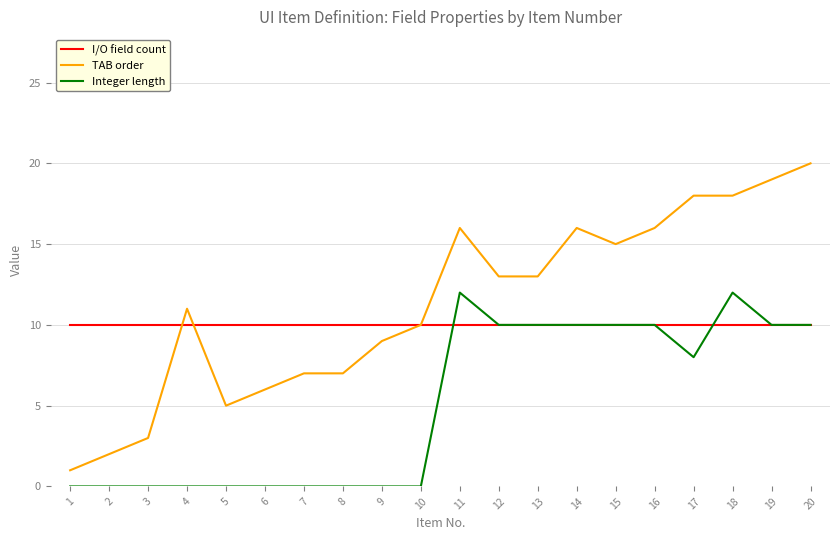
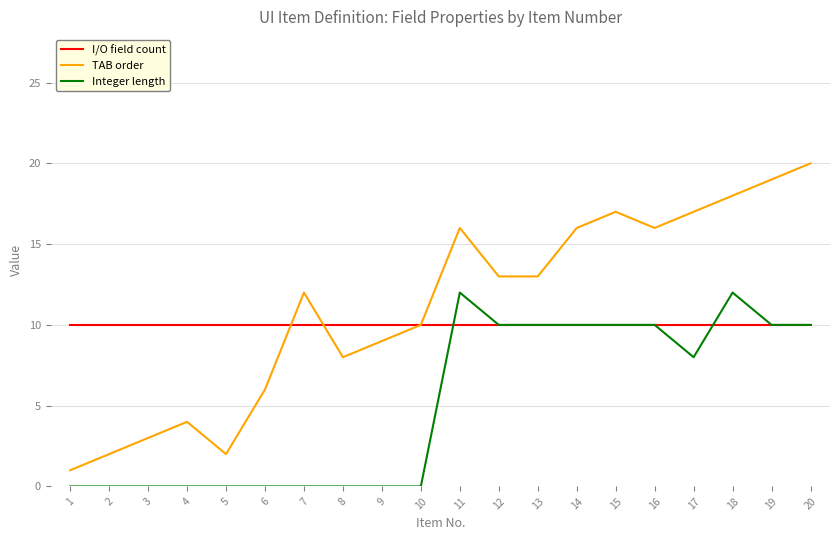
  {
    "I/O field count": {
      "1": 10,
      "2": 10,
      "3": 10,
      "4": 10,
      "5": 10,
      "6": 10,
      "7": 10,
      "8": 10,
      "9": 10,
      "11": 10,
      "17": 10,
      "18": 10
    },
    "TAB order": {
      "1": 1,
      "2": 2,
      "3": 3,
-     "4": 11,
-     "5": 5,
+     "4": 4,
+     "5": 2,
      "6": 6,
-     "7": 7,
-     "8": 7,
+     "7": 12,
+     "8": 8,
      "9": 9,
      "11": 16,
      "12": 13,
      "13": 13,
      "14": 16,
-     "15": 15,
+     "15": 17,
      "16": 16,
-     "17": 18,
+     "17": 17,
      "18": 18,
      "19": 19,
      "20": 20
    },
    "Integer length": {
      "1": 0,
      "2": 0,
      "3": 0,
      "4": 0,
      "5": 0,
      "6": 0,
      "7": 0,
      "8": 0,
      "9": 0,
      "10": 0,
      "11": 12,
      "17": 8,
      "18": 12
    }
  }
